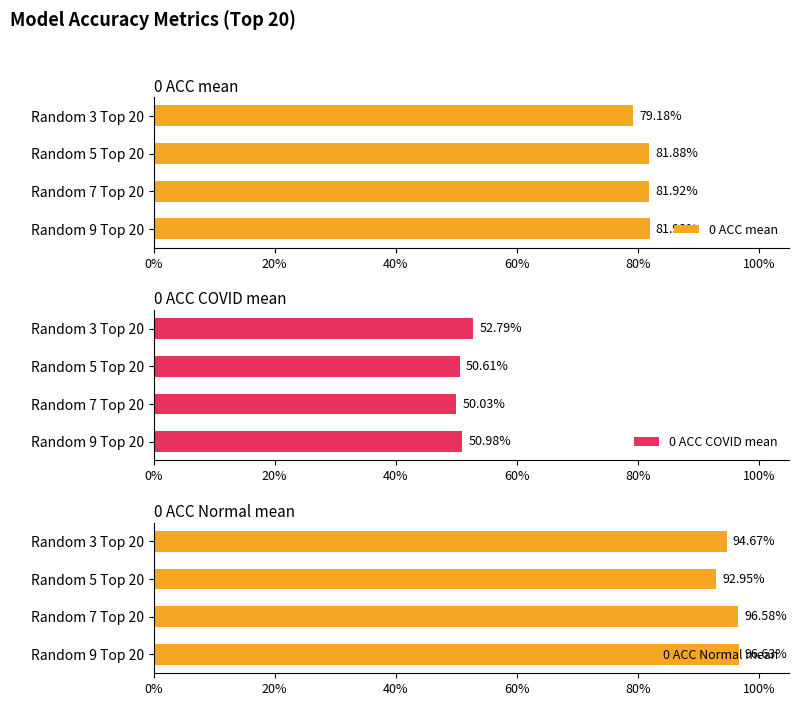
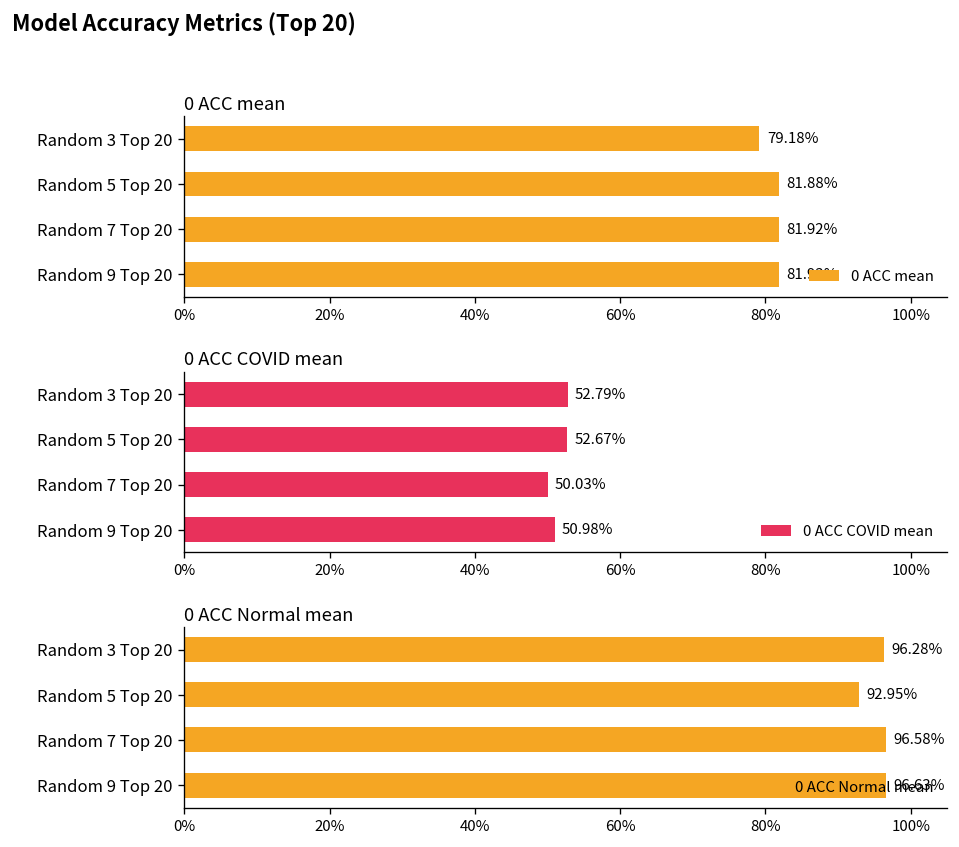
  {
    "0 ACC mean": {
      "Random 3 Top 20": "79.18%",
      "Random 5 Top 20": "81.88%",
      "Random 7 Top 20": "81.92%",
      "Random 9 Top 20": "81.93%"
    },
    "0 ACC COVID mean": {
      "Random 3 Top 20": "52.79%",
-     "Random 5 Top 20": "50.61%",
+     "Random 5 Top 20": "52.67%",
      "Random 7 Top 20": "50.03%",
      "Random 9 Top 20": "50.98%"
    },
    "0 ACC Normal mean": {
-     "Random 3 Top 20": "94.67%",
+     "Random 3 Top 20": "96.28%",
      "Random 5 Top 20": "92.95%",
      "Random 7 Top 20": "96.58%",
      "Random 9 Top 20": "96.63%"
    }
  }
